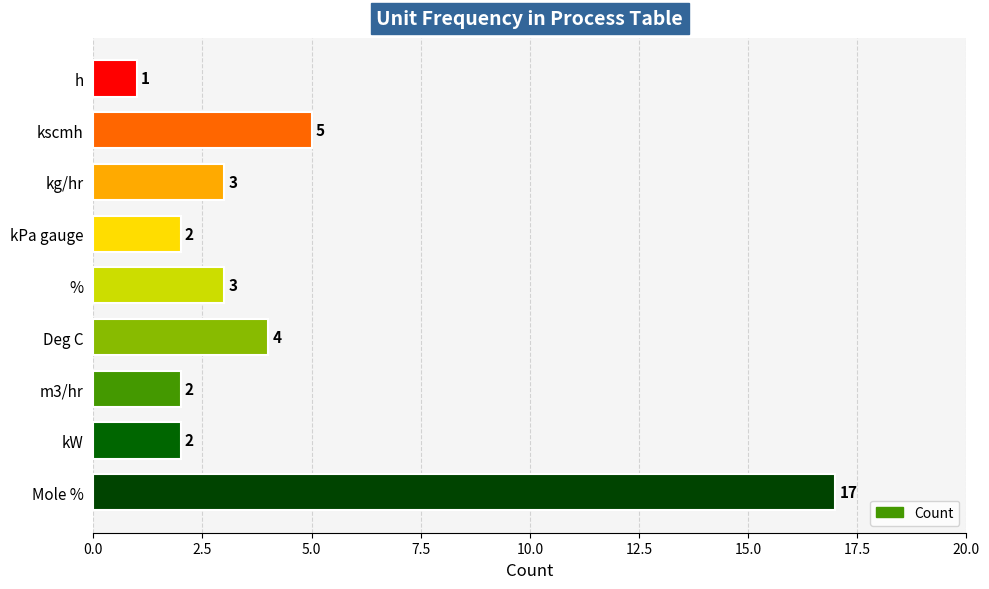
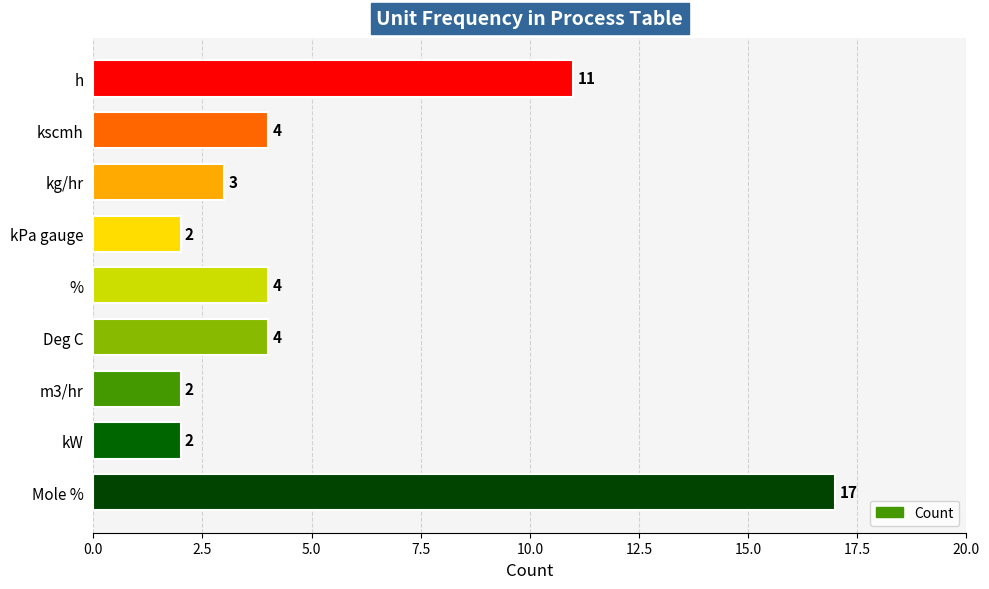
  {
-   "h": 1,
-   "kscmh": 5,
+   "h": 11,
+   "kscmh": 4,
    "kg/hr": 3,
    "kPa gauge": 2,
-   "%": 3,
+   "%": 4,
    "Deg C": 4,
    "m3/hr": 2,
    "kW": 2,
    "Mole %": 17
  }
